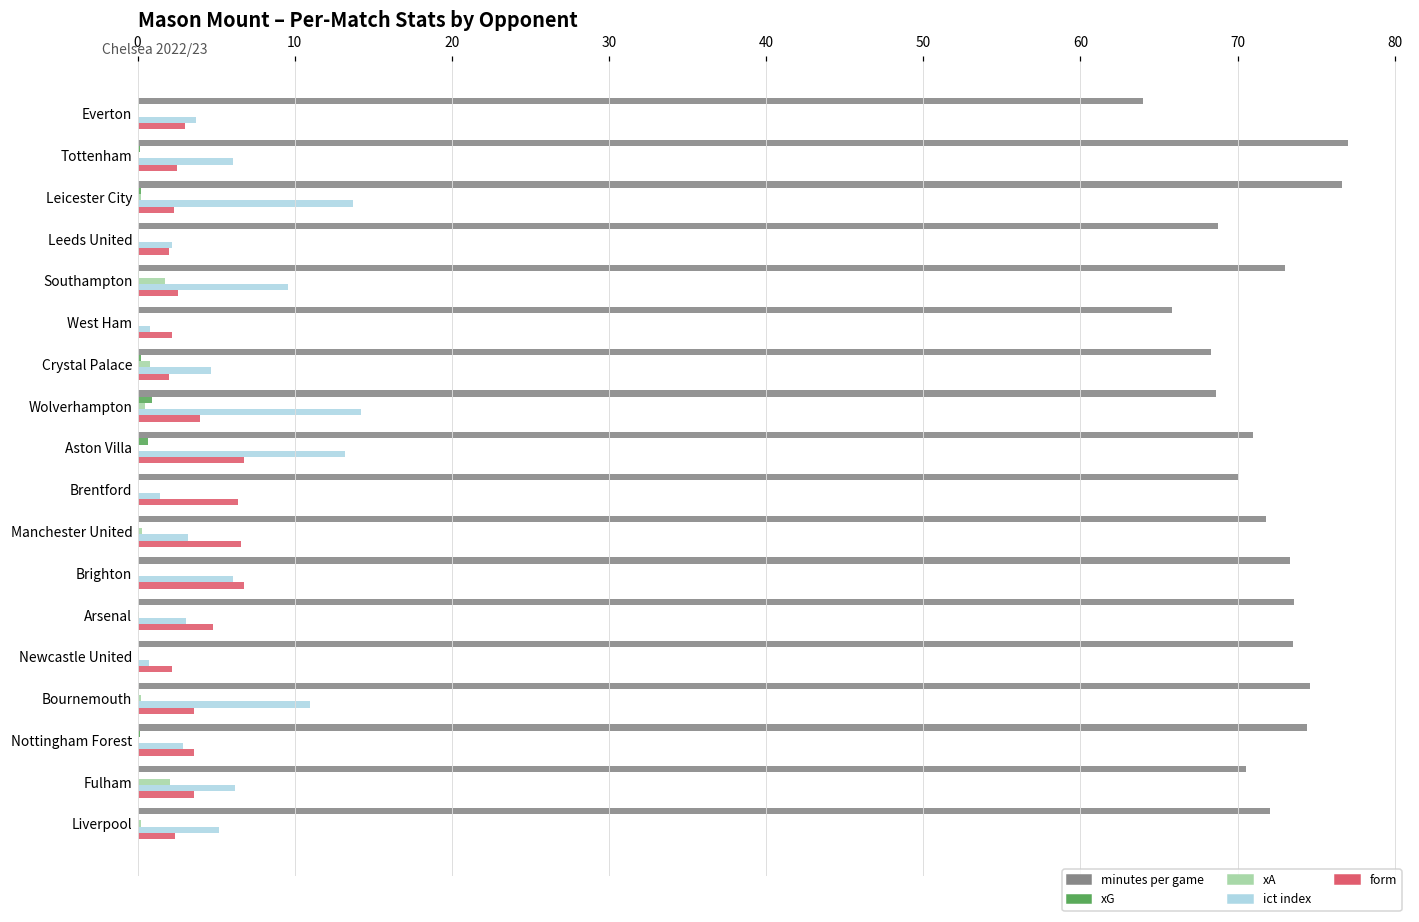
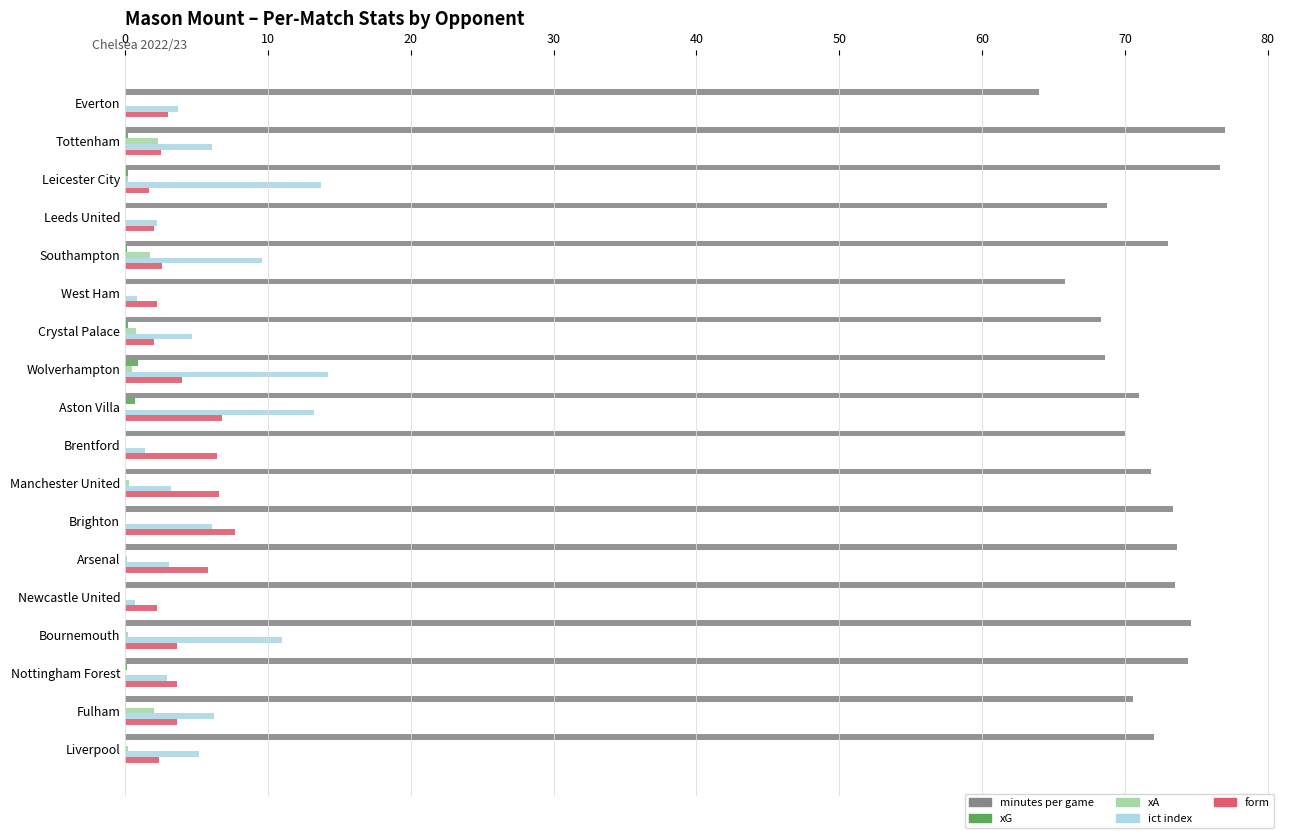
  {
    "xG": {
      "Leicester City": 0.2,
      "Leeds United": 0.0,
      "West Ham": 0.0,
      "Crystal Palace": 0.2,
      "Wolverhampton": 0.9,
      "Aston Villa": 0.7,
      "Brentford": 0.0,
      "Manchester United": 0.0,
      "Newcastle United": 0.0,
      "Liverpool": 0.0
    },
    "xA": {
      "Everton": 0.0,
-     "Tottenham": 0.1,
+     "Tottenham": 2.3,
      "Leicester City": 0.2,
      "Southampton": 1.7,
      "West Ham": 0.0,
      "Crystal Palace": 0.8,
      "Wolverhampton": 0.5,
      "Aston Villa": 0.0,
      "Brentford": 0.0,
      "Manchester United": 0.3,
      "Newcastle United": 0.0,
      "Bournemouth": 0.2,
      "Nottingham Forest": 0.0,
      "Fulham": 2.1,
      "Liverpool": 0.2
    },
    "form": {
      "Everton": 3.0,
      "Tottenham": 2.5,
-     "Leicester City": 2.3,
+     "Leicester City": 1.7,
      "Leeds United": 2.0,
      "Southampton": 2.6,
      "West Ham": 2.2,
      "Crystal Palace": 2.0,
      "Wolverhampton": 4.0,
      "Aston Villa": 6.8,
      "Brentford": 6.4,
      "Manchester United": 6.6,
-     "Brighton": 6.8,
-     "Arsenal": 4.8,
+     "Brighton": 7.7,
+     "Arsenal": 5.8,
      "Newcastle United": 2.2,
      "Bournemouth": 3.6,
      "Nottingham Forest": 3.6,
      "Fulham": 3.6,
      "Liverpool": 2.4
    }
  }
